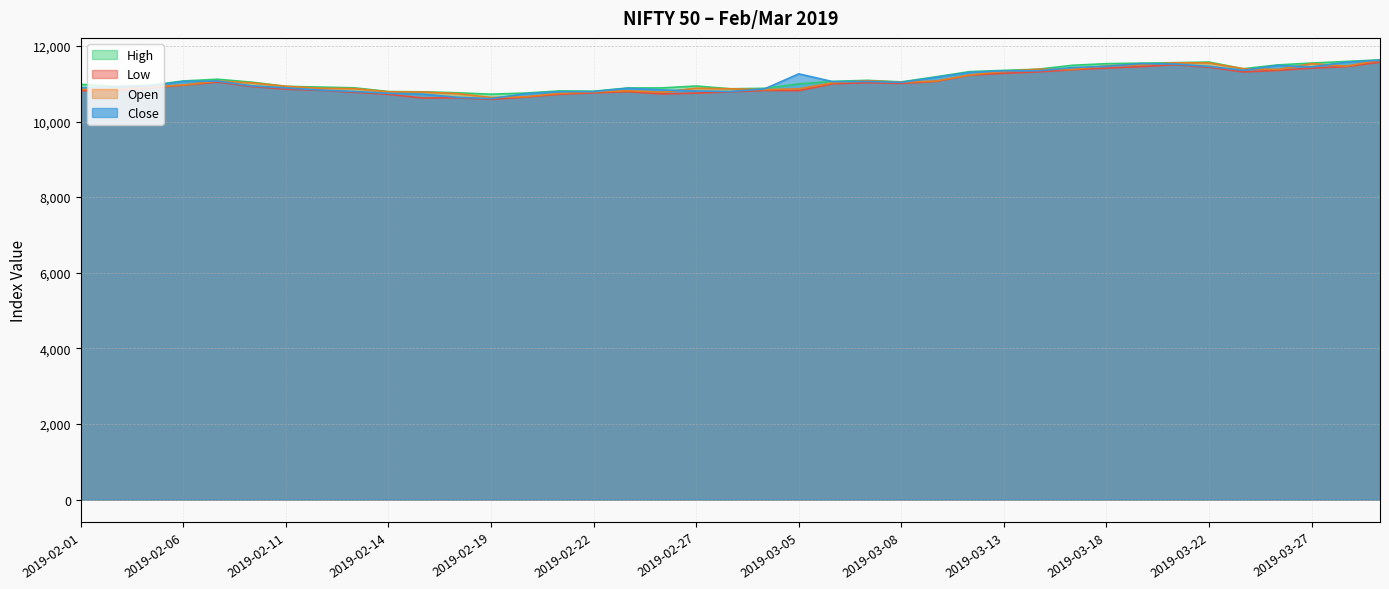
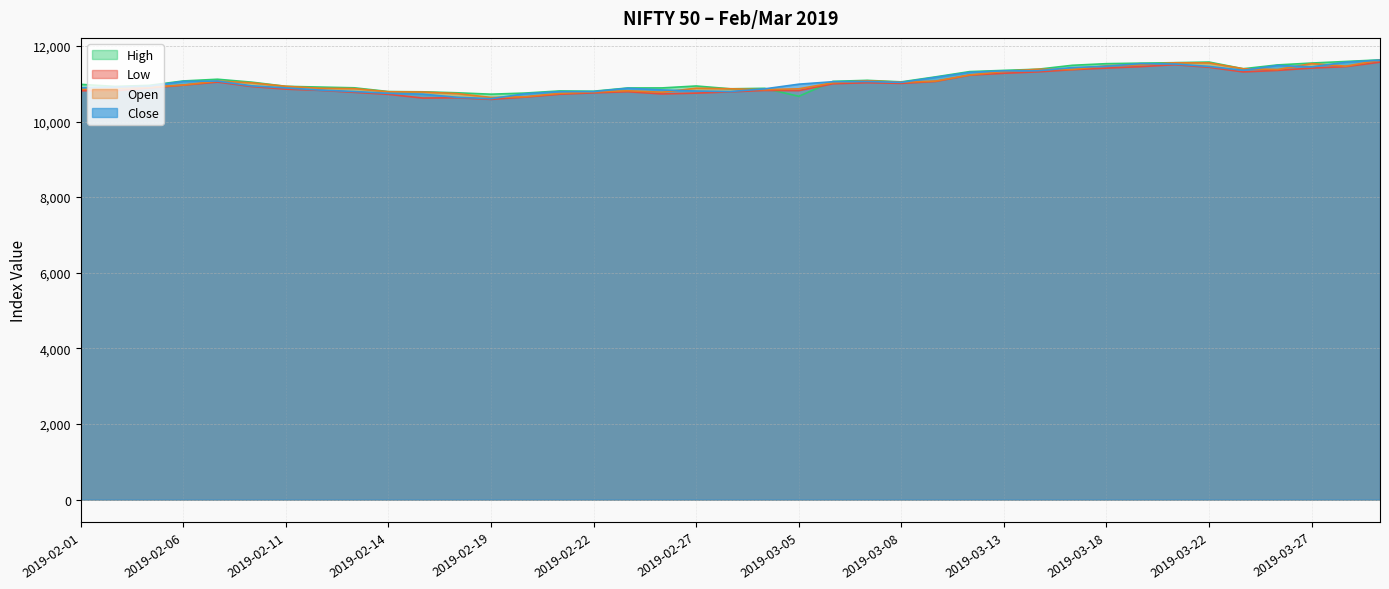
  {
    "High": {
      "2019-02-01": "11,000",
      "2019-02-19": "10,700",
-     "2019-03-05": "11,000"
+     "2019-03-05": "10,700"
    },
    "Close": {
-     "2019-03-05": "11,300"
+     "2019-03-05": "11,000"
    }
  }
